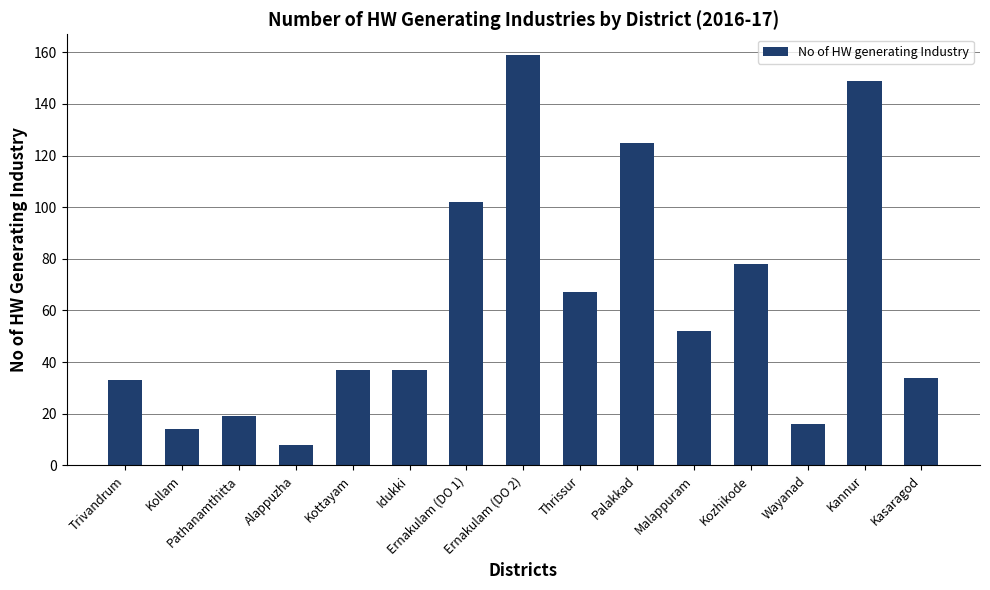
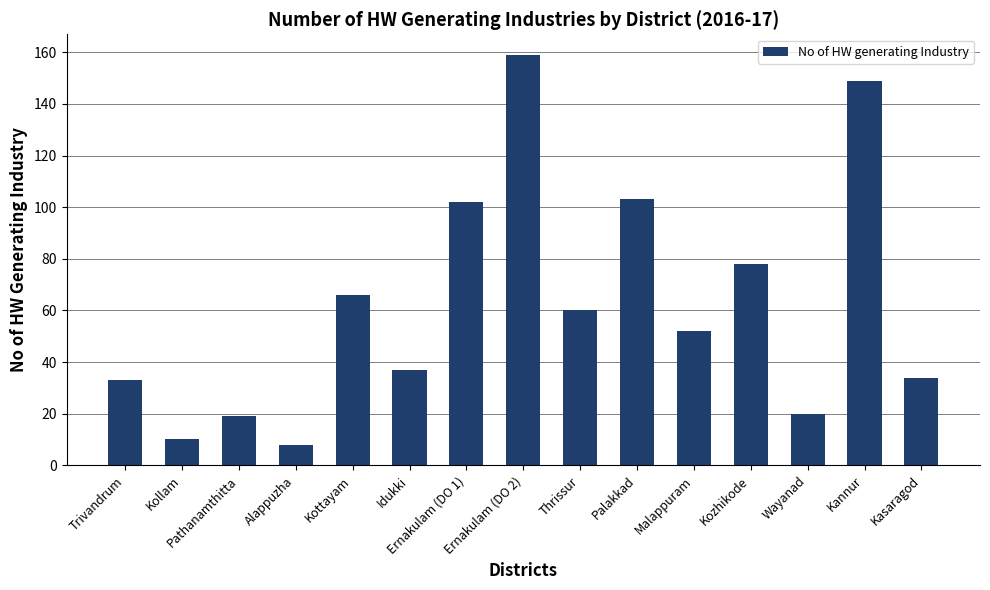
  {
    "Trivandrum": 33,
-   "Kollam": 14,
+   "Kollam": 10,
    "Pathanamthitta": 19,
    "Alappuzha": 8,
-   "Kottayam": 37,
+   "Kottayam": 66,
    "Idukki": 37,
    "Ernakulam (DO 1)": 102,
    "Ernakulam (DO 2)": 159,
-   "Thrissur": 67,
-   "Palakkad": 125,
+   "Thrissur": 60,
+   "Palakkad": 103,
    "Malappuram": 52,
    "Kozhikode": 78,
-   "Wayanad": 16,
+   "Wayanad": 20,
    "Kannur": 149,
    "Kasaragod": 34
  }
